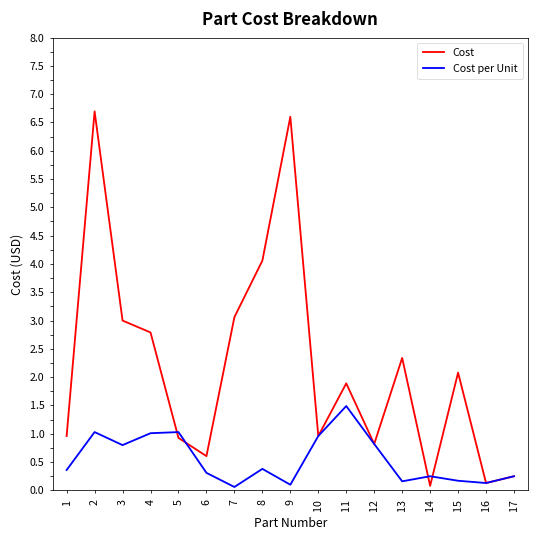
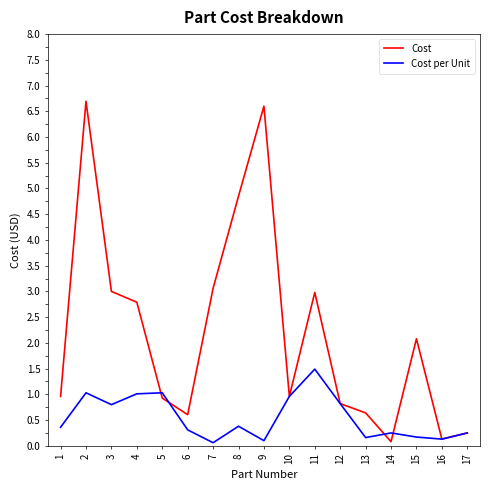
  {
    "Cost": {
      "1": 1.0,
      "2": 6.7,
      "3": 3.0,
      "4": 2.8,
      "5": 0.9,
      "6": 0.6,
      "7": 3.1,
-     "8": 4.1,
+     "8": 4.9,
      "9": 6.6,
-     "11": 1.9,
-     "13": 2.3,
+     "11": 3.0,
+     "13": 0.6,
      "14": 0.1,
      "15": 2.1
    },
    "Cost per Unit": {
      "1": 0.4,
      "2": 1.0,
      "3": 0.8,
      "4": 1.0,
      "5": 1.0,
      "6": 0.3,
      "7": 0.1,
      "8": 0.4,
      "9": 0.1,
      "11": 1.5,
      "13": 0.2,
      "14": 0.3,
      "15": 0.2
    }
  }
